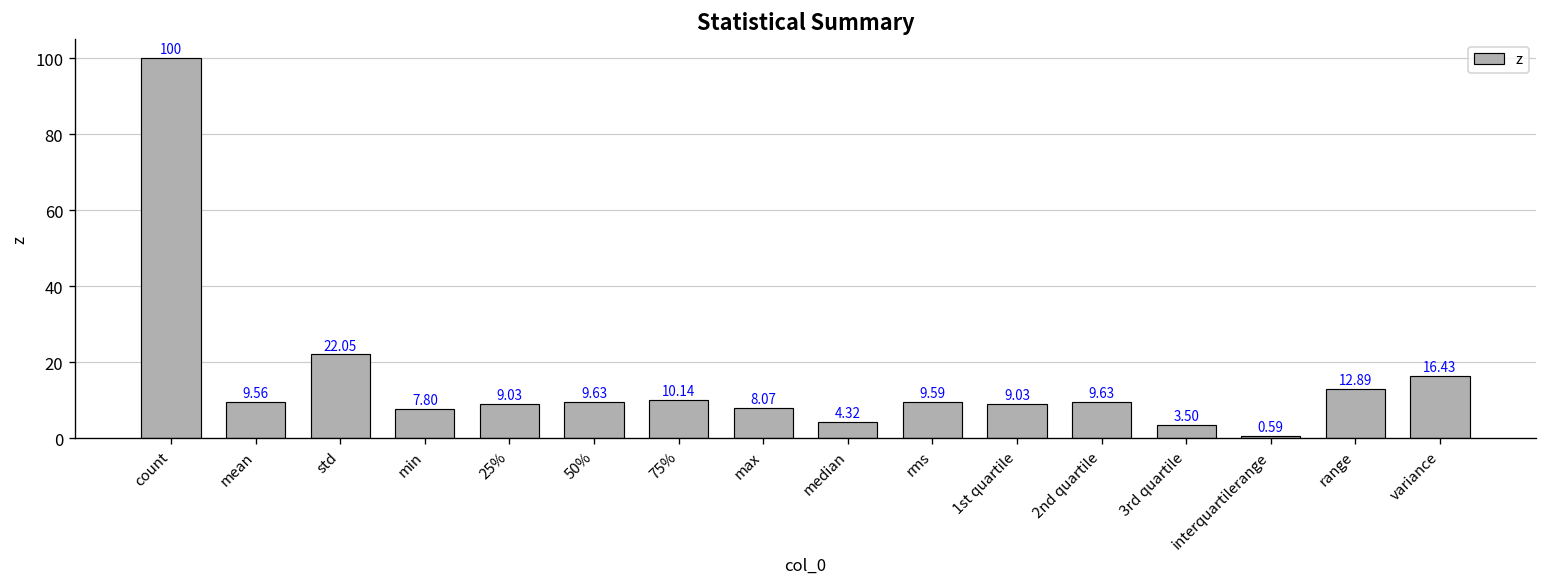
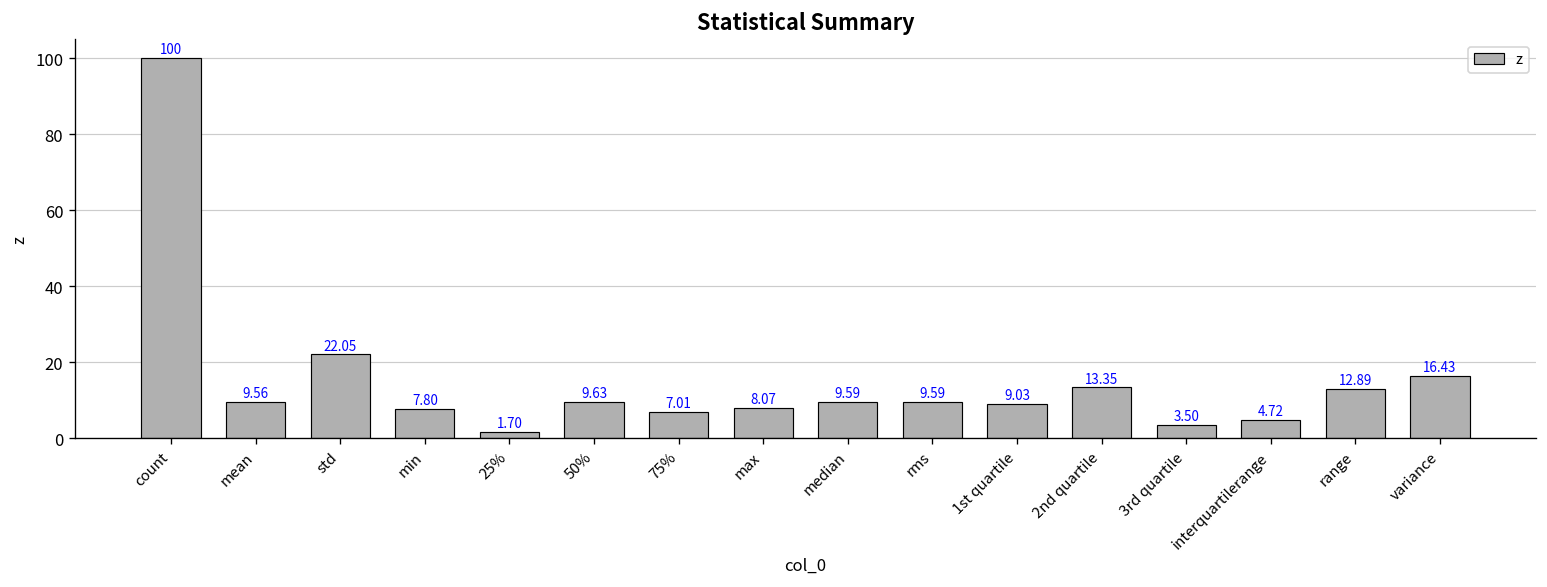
  {
    "count": 100,
    "mean": 9.56,
    "std": 22.05,
    "min": 7.80,
-   "25%": 9.03,
+   "25%": 1.70,
    "50%": 9.63,
-   "75%": 10.14,
+   "75%": 7.01,
    "max": 8.07,
-   "median": 4.32,
+   "median": 9.59,
    "rms": 9.59,
    "1st quartile": 9.03,
-   "2nd quartile": 9.63,
+   "2nd quartile": 13.35,
    "3rd quartile": 3.50,
-   "interquartilerange": 0.59,
+   "interquartilerange": 4.72,
    "range": 12.89,
    "variance": 16.43
  }
